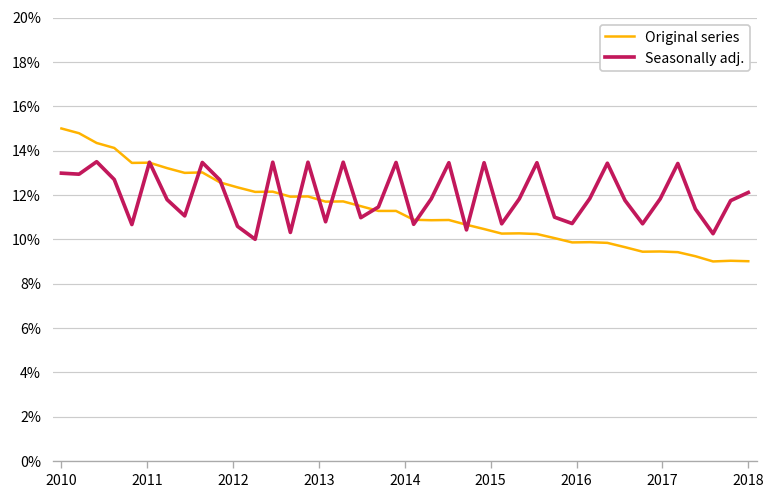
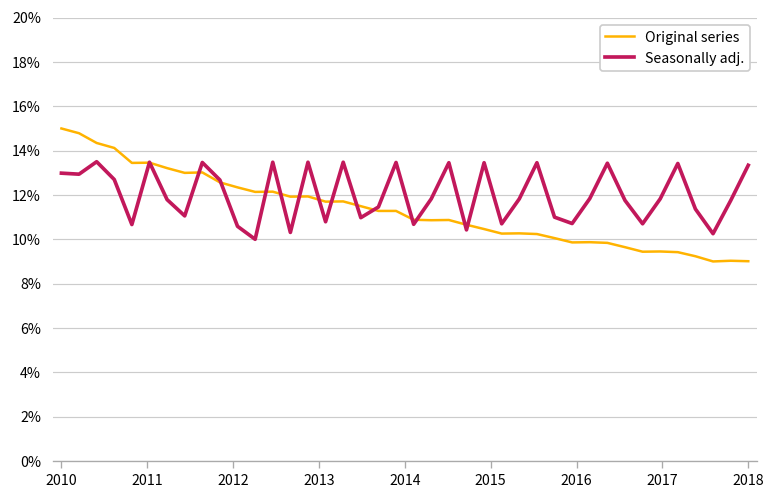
  {
    "Original series": {
      "2010": "15.0%",
      "2018": "9.0%"
    },
    "Seasonally adj.": {
      "2010": "13.0%",
-     "2018": "12.1%"
+     "2018": "13.3%"
    }
  }
